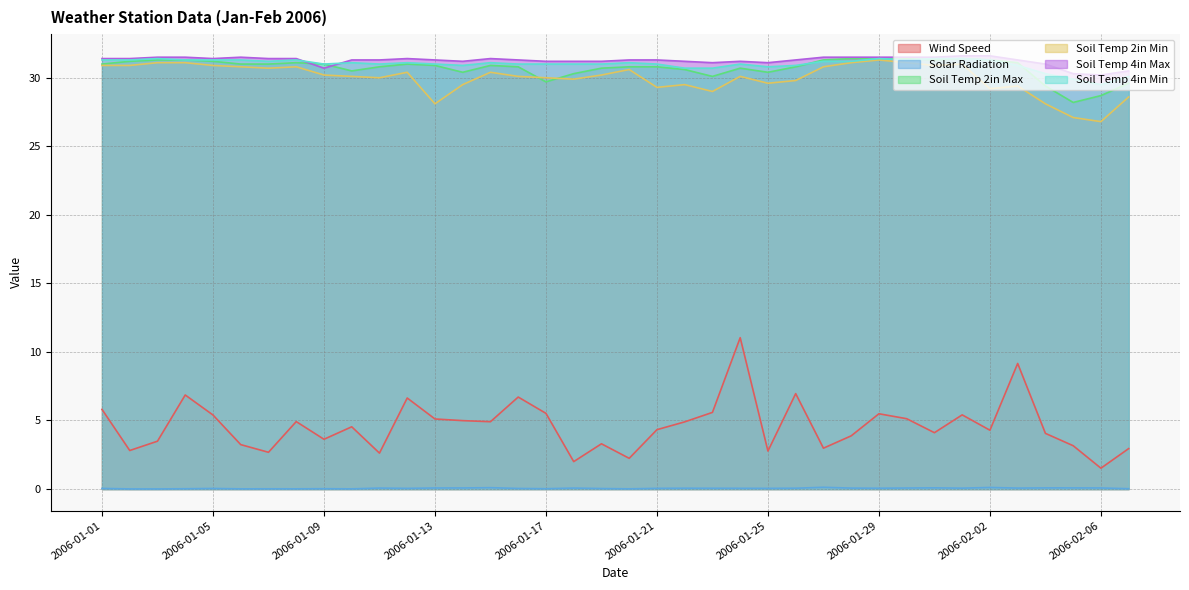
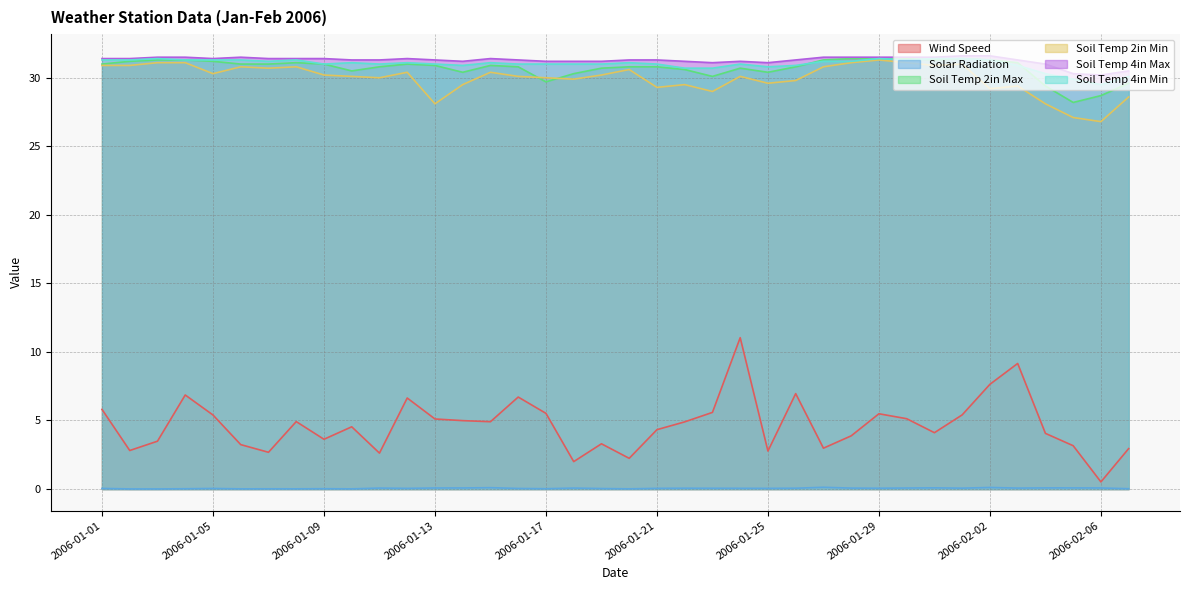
  {
    "Wind Speed": {
      "2006-01-01": 5.8,
      "2006-01-05": 5.4,
      "2006-01-09": 3.6,
      "2006-01-13": 5.1,
      "2006-01-17": 5.5,
      "2006-01-21": 4.3,
      "2006-01-25": 2.8,
      "2006-01-29": 5.5,
-     "2006-02-02": 4.3,
-     "2006-02-06": 1.5
+     "2006-02-02": 7.6,
+     "2006-02-06": 0.5
    },
    "Soil Temp 2in Max": {
      "2006-01-17": 29.7,
      "2006-01-21": 30.8,
      "2006-01-25": 30.4,
      "2006-02-06": 28.7
    },
    "Soil Temp 2in Min": {
-     "2006-01-05": 30.9,
+     "2006-01-05": 30.3,
      "2006-01-09": 30.2,
      "2006-01-13": 28.1,
      "2006-01-17": 30.0,
      "2006-01-21": 29.3,
      "2006-01-25": 29.6,
      "2006-02-06": 26.8
    },
    "Soil Temp 4in Max": {
-     "2006-01-09": 30.7,
+     "2006-01-09": 31.4,
      "2006-01-13": 31.3,
      "2006-01-17": 31.2,
      "2006-01-21": 31.3,
      "2006-01-25": 31.1
    }
  }
